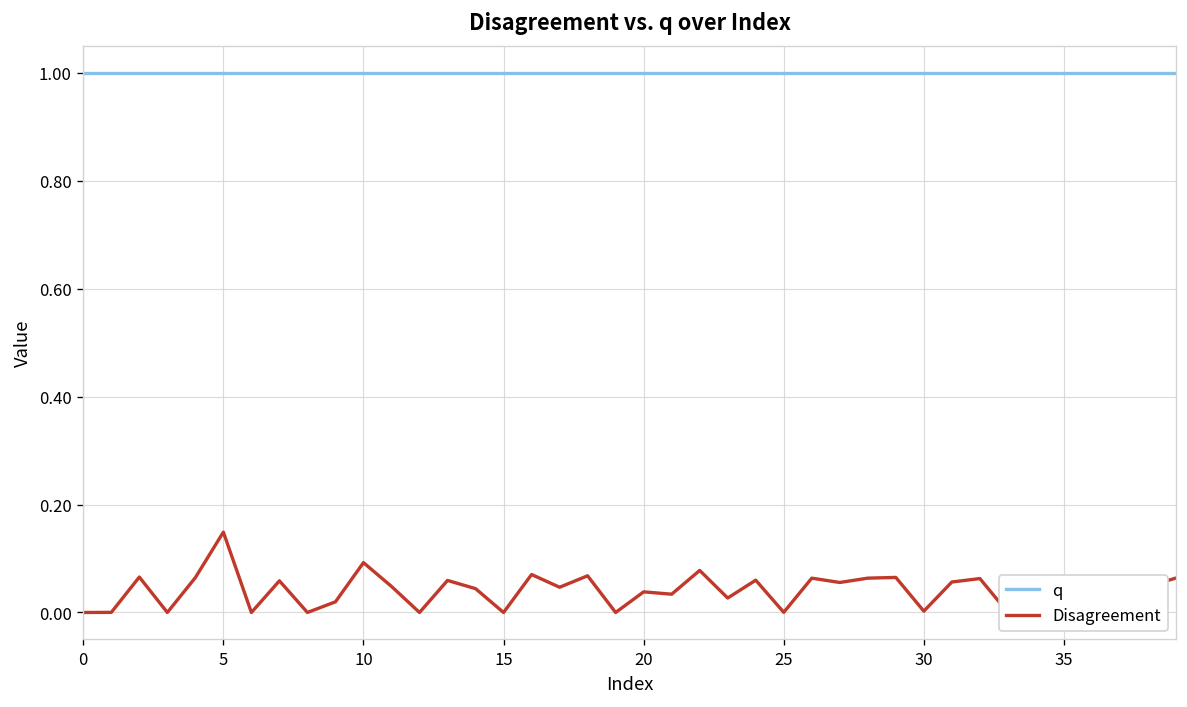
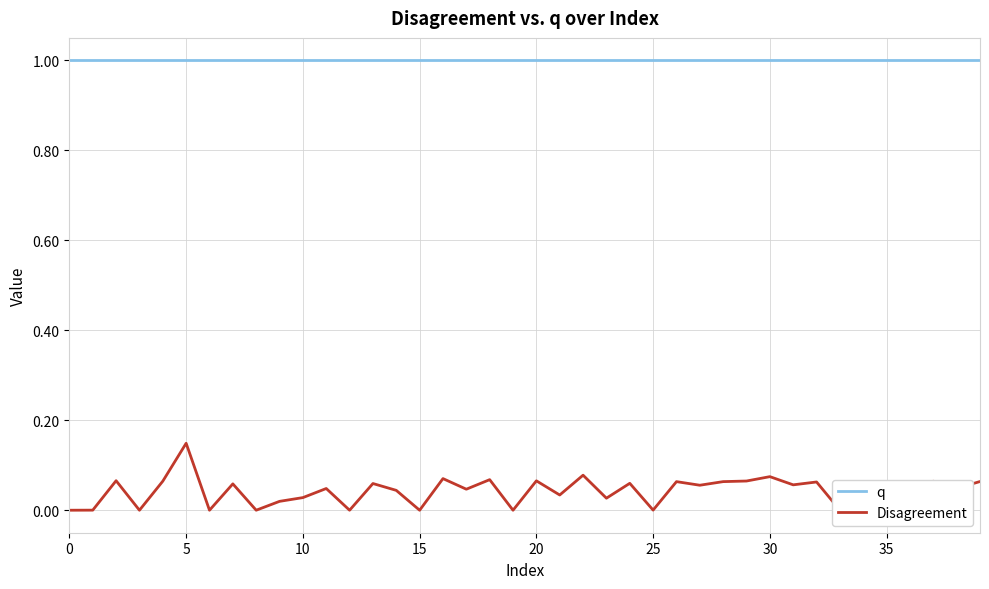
  {
    "q": {
      "0": 1.00,
      "5": 1.00,
      "10": 1.00,
      "15": 1.00,
      "20": 1.00,
      "25": 1.00,
      "30": 1.00,
      "35": 1.00
    },
    "Disagreement": {
      "0": 0.00,
      "5": 0.15,
-     "10": 0.09,
+     "10": 0.03,
      "15": 0.00,
-     "20": 0.04,
+     "20": 0.07,
      "25": 0.00,
-     "30": 0.00
+     "30": 0.07
    }
  }
